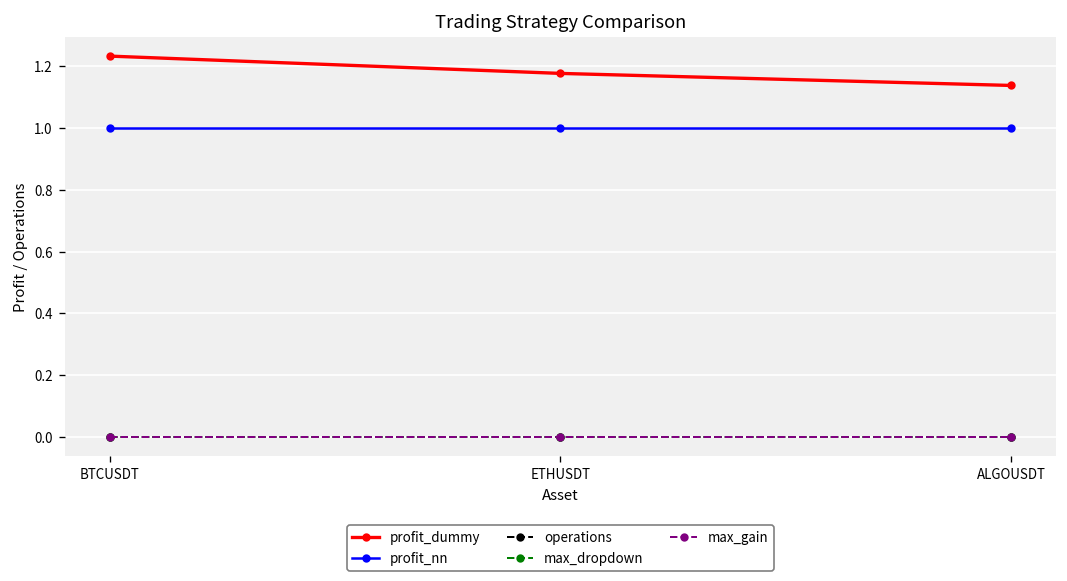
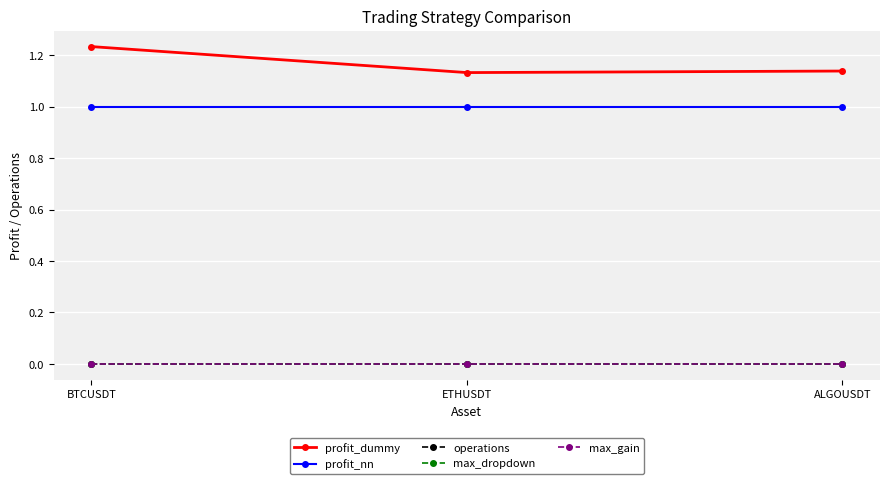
  {
    "profit_dummy": {
      "BTCUSDT": 1.23,
-     "ETHUSDT": 1.18,
+     "ETHUSDT": 1.13,
      "ALGOUSDT": 1.14
    },
    "profit_nn": {
      "BTCUSDT": 1.00,
      "ETHUSDT": 1.00,
      "ALGOUSDT": 1.00
    },
    "max_gain": {
      "BTCUSDT": 0.00,
      "ETHUSDT": 0.00,
      "ALGOUSDT": 0.00
    }
  }
